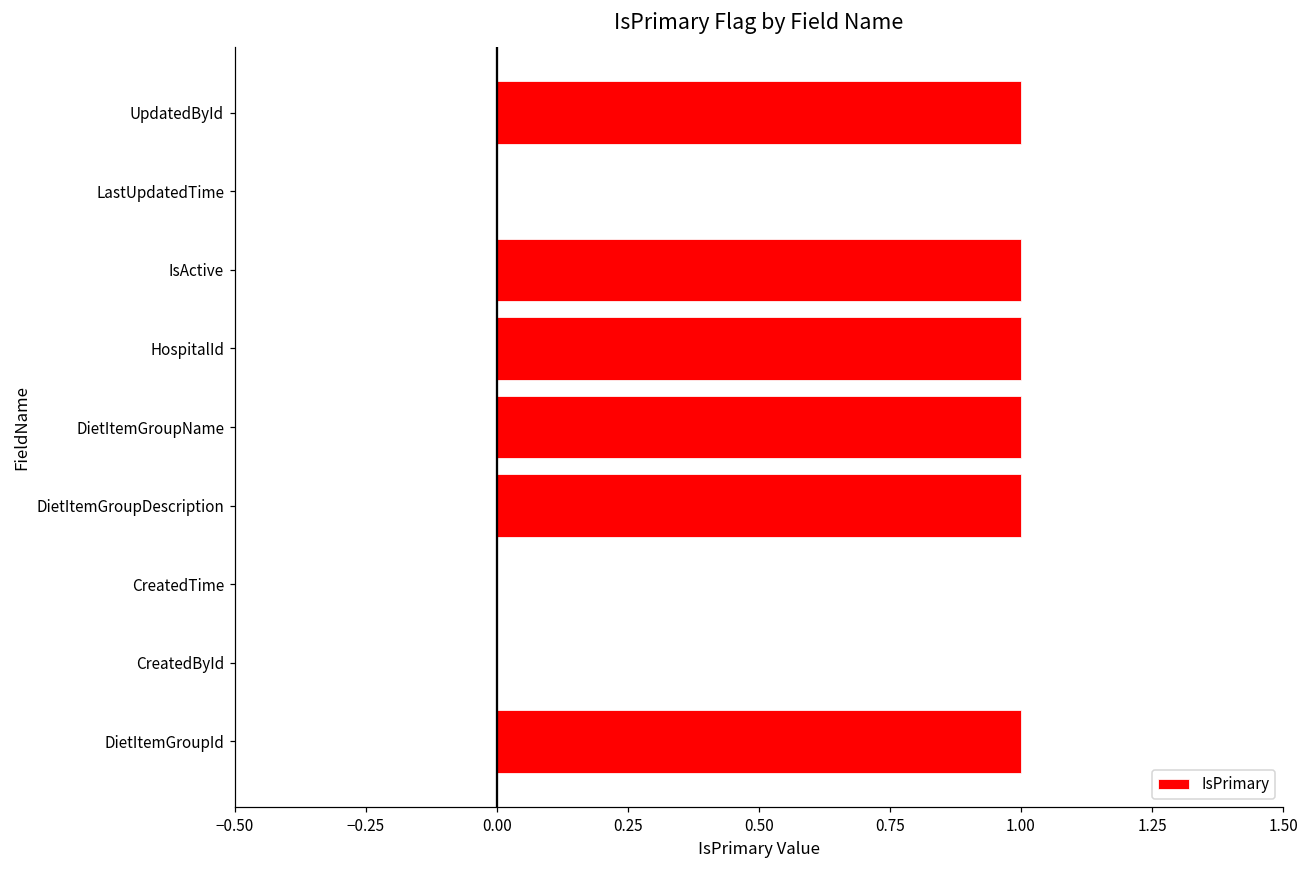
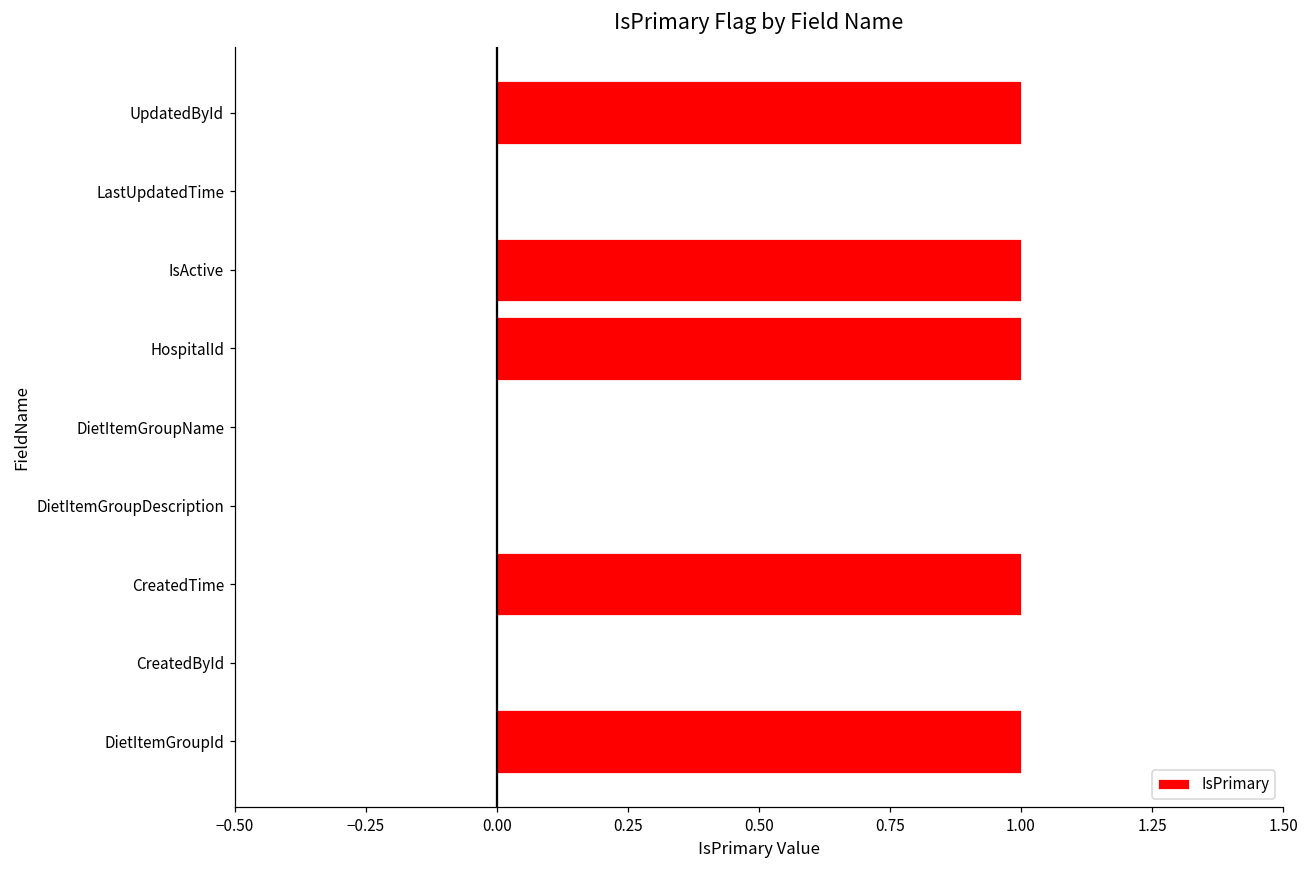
  {
    "UpdatedById": 1,
    "LastUpdatedTime": 0,
    "IsActive": 1,
    "HospitalId": 1,
-   "DietItemGroupName": 1,
-   "DietItemGroupDescription": 1,
-   "CreatedTime": 0,
+   "DietItemGroupName": 0,
+   "DietItemGroupDescription": 0,
+   "CreatedTime": 1,
    "CreatedById": 0,
    "DietItemGroupId": 1
  }
